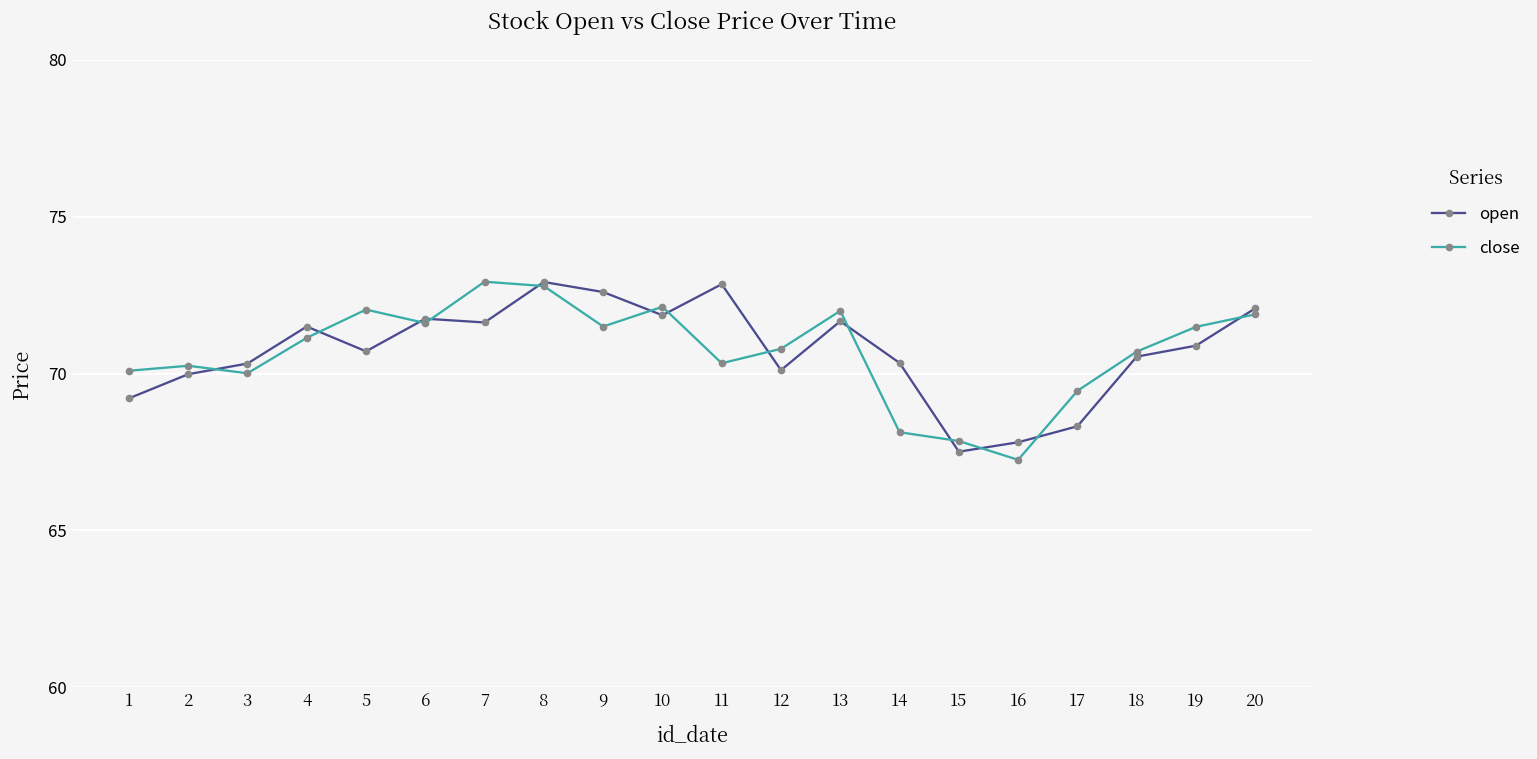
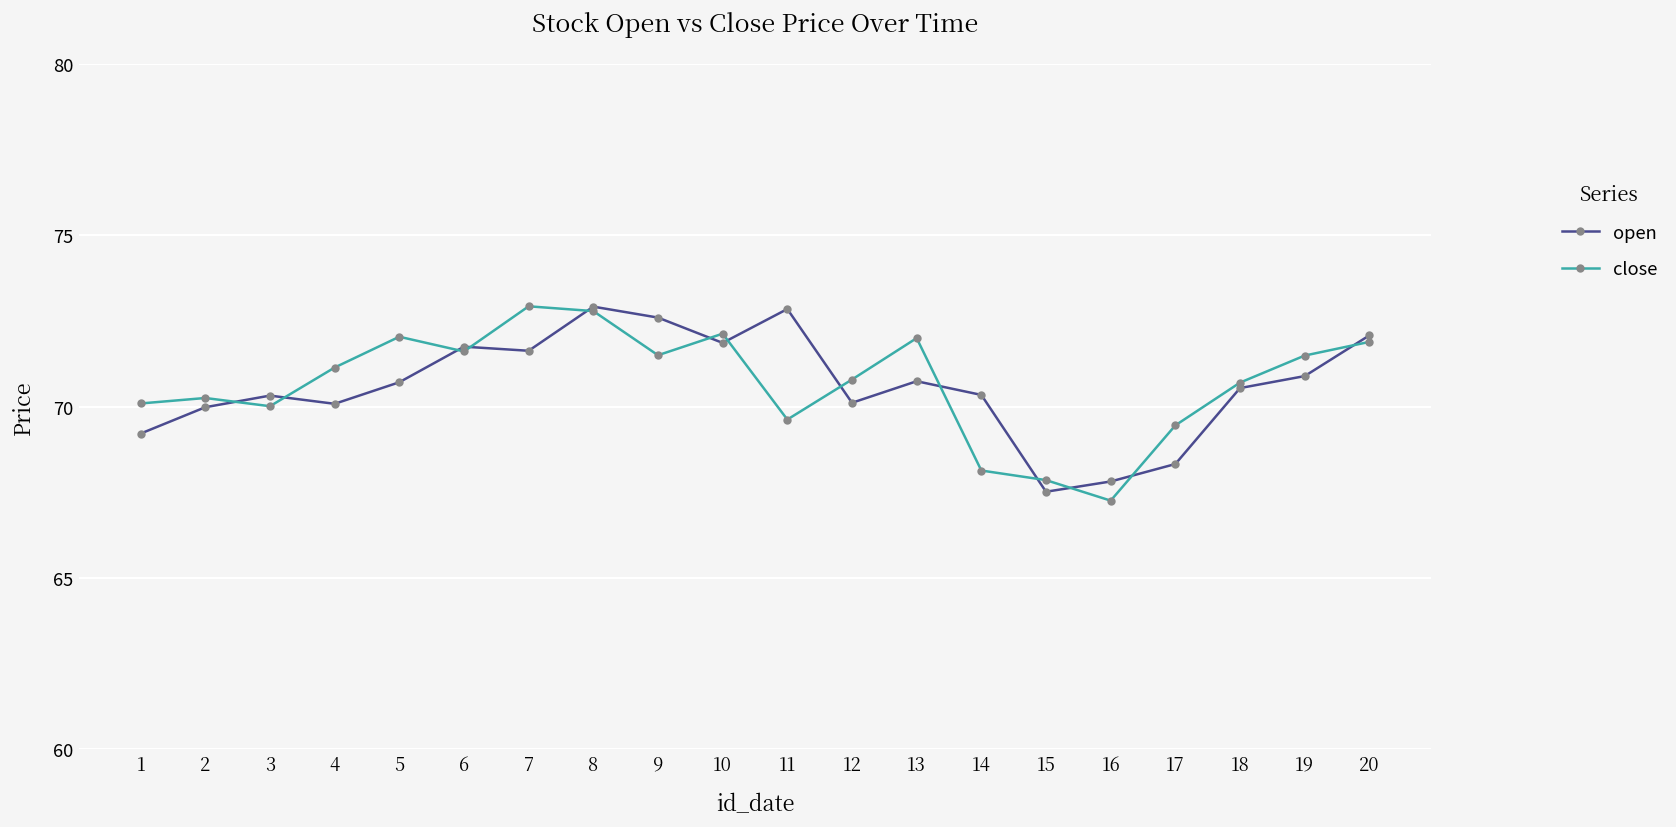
  {
    "open": {
      "1": 69.2,
      "2": 70.0,
      "3": 70.3,
-     "4": 71.5,
+     "4": 70.1,
      "5": 70.7,
      "6": 71.8,
      "7": 71.6,
      "8": 72.9,
      "9": 72.6,
      "10": 71.9,
      "11": 72.9,
      "12": 70.1,
-     "13": 71.7,
+     "13": 70.7,
      "14": 70.3,
      "15": 67.5,
      "16": 67.8,
      "17": 68.3,
      "18": 70.5,
      "19": 70.9,
      "20": 72.1
    },
    "close": {
      "1": 70.1,
      "2": 70.3,
      "3": 70.0,
      "4": 71.1,
      "5": 72.0,
      "6": 71.6,
      "7": 72.9,
      "8": 72.8,
      "9": 71.5,
      "10": 72.1,
-     "11": 70.3,
+     "11": 69.6,
      "12": 70.8,
      "13": 72.0,
      "14": 68.1,
      "15": 67.9,
      "16": 67.3,
      "17": 69.5,
      "18": 70.7,
      "19": 71.5,
      "20": 71.9
    }
  }
